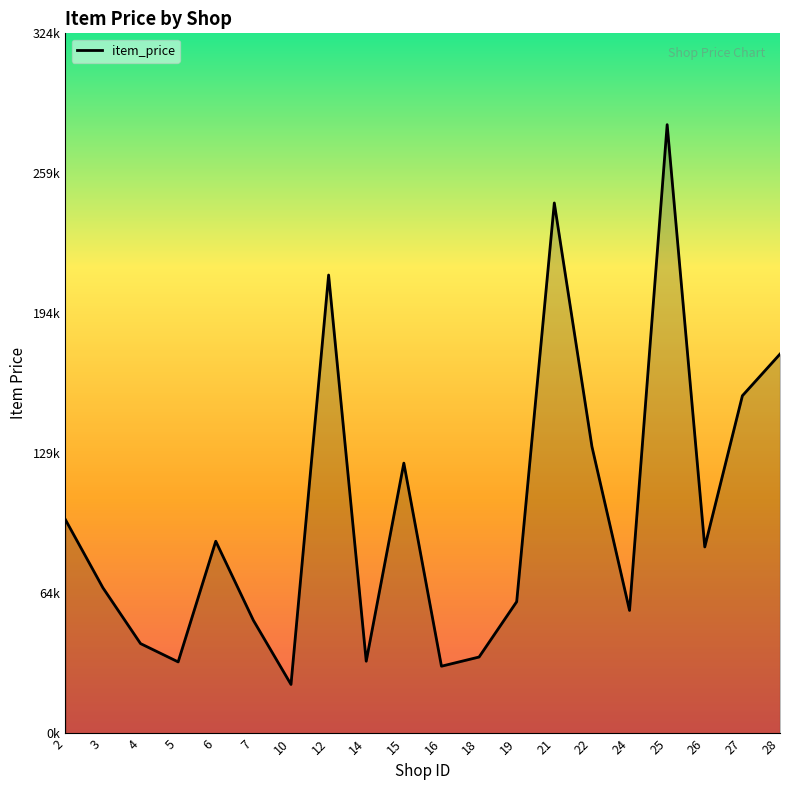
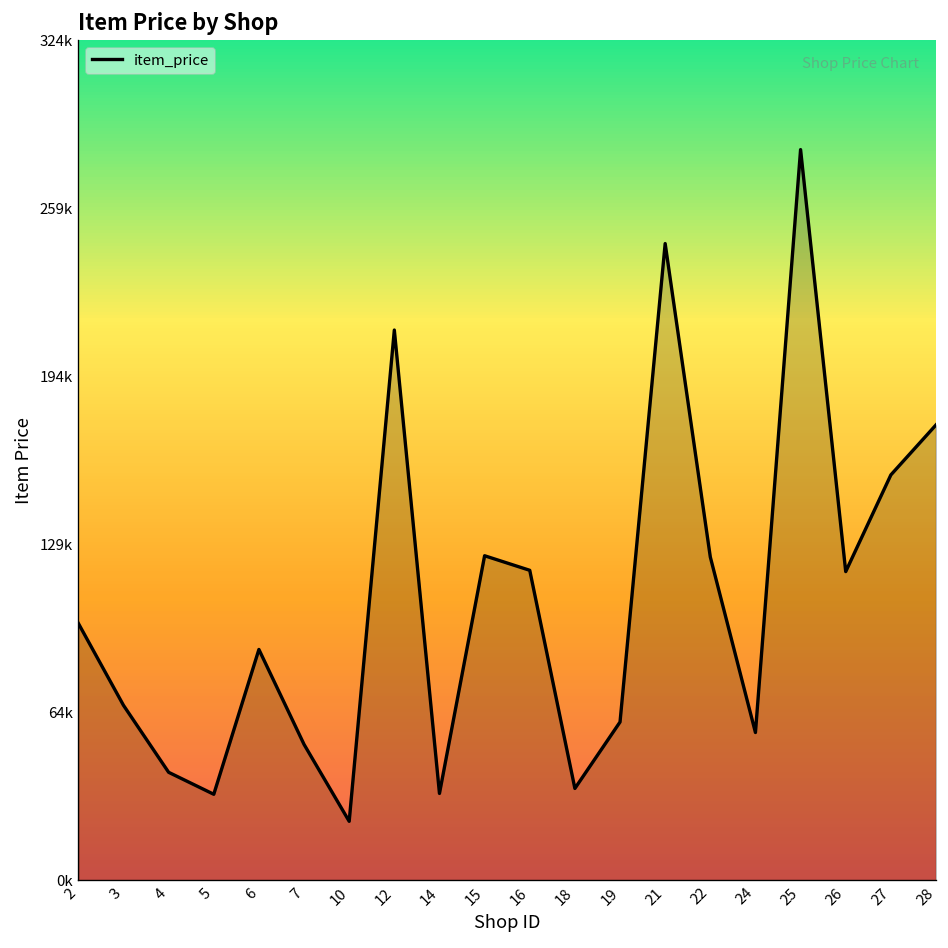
  {
    "2": 99000,
    "3": 67000,
    "4": 42000,
    "5": 33000,
    "6": 89000,
    "7": 52000,
    "10": 23000,
    "12": 212000,
    "14": 33000,
    "15": 125000,
-   "16": 31000,
+   "16": 120000,
    "18": 35000,
    "19": 61000,
    "21": 246000,
-   "22": 133000,
+   "22": 125000,
    "24": 57000,
    "25": 282000,
-   "26": 86000,
+   "26": 119000,
    "27": 156000,
    "28": 176000
  }
